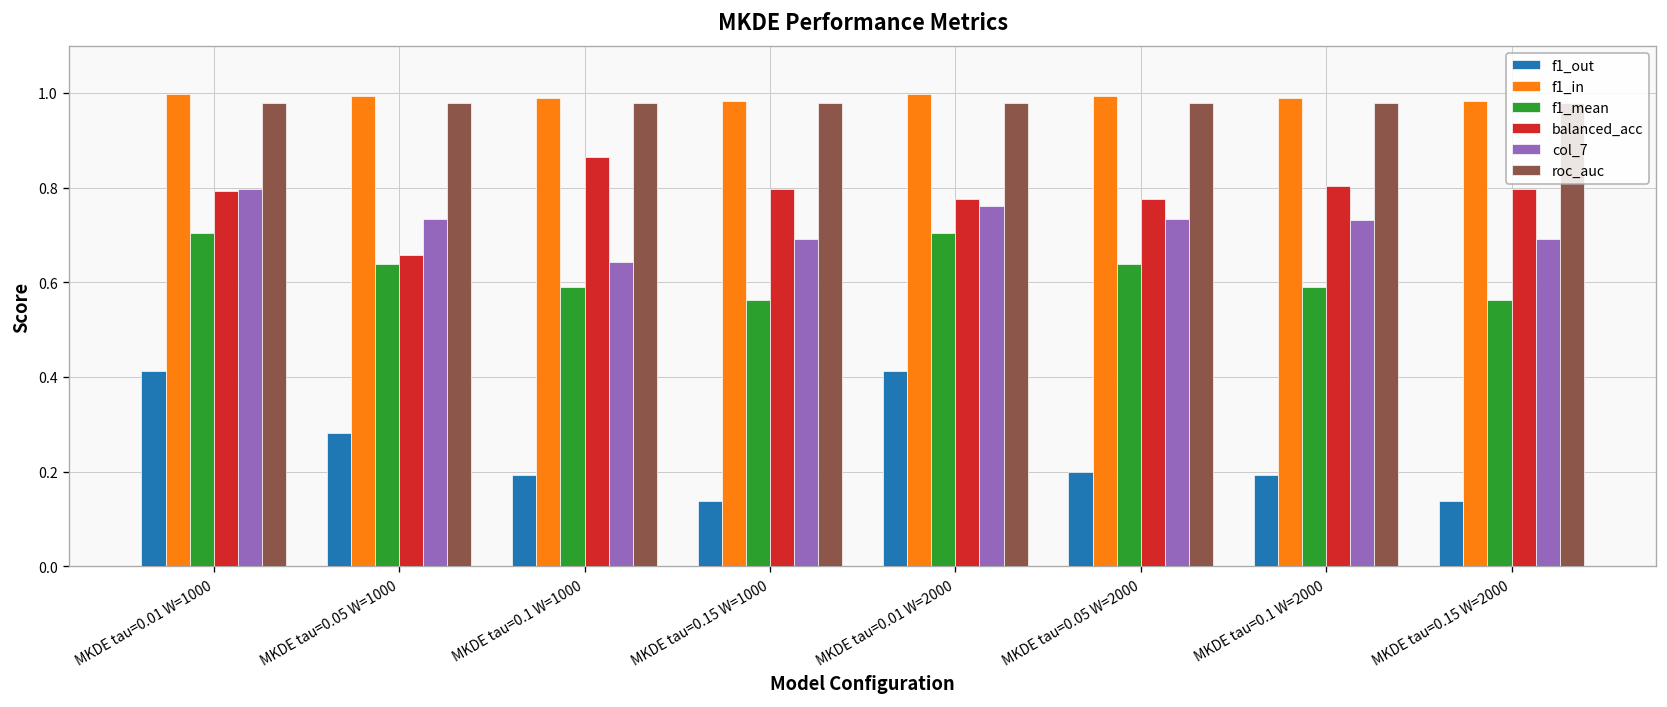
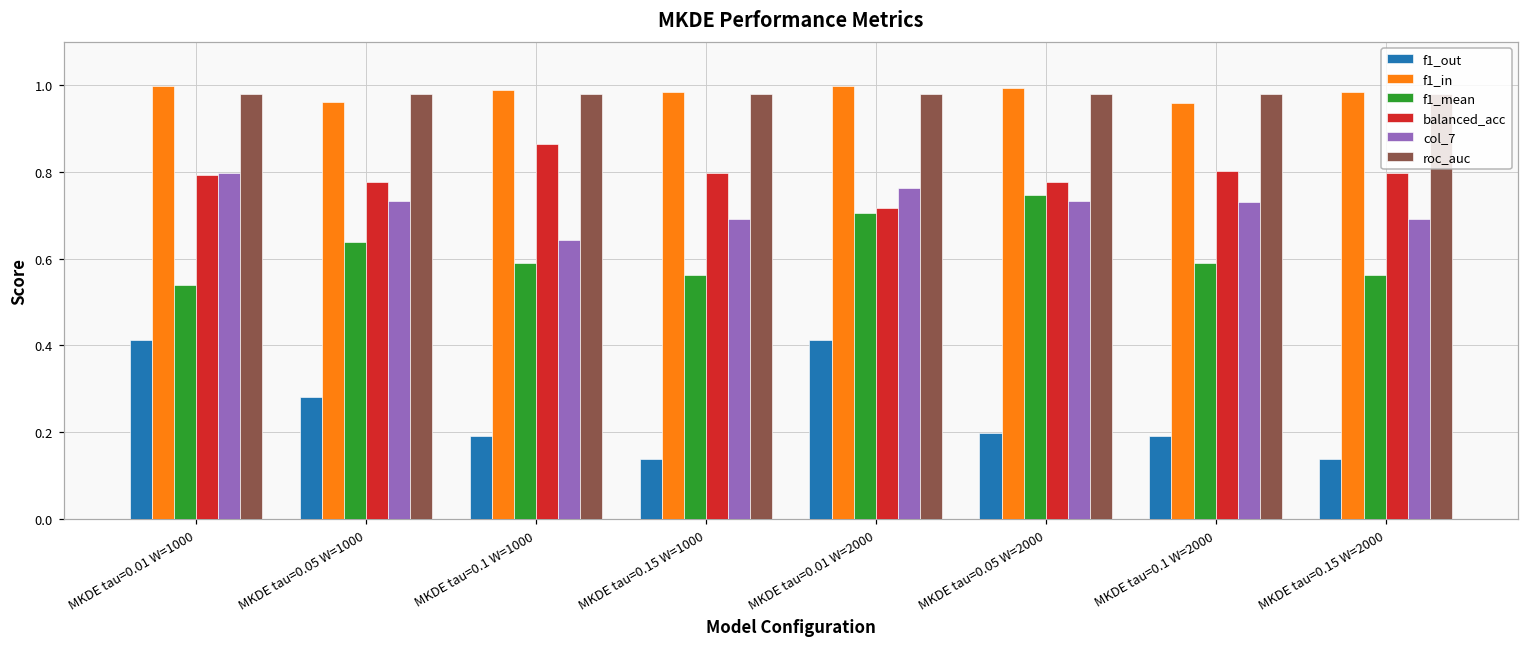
  {
    "f1_out": {
      "MKDE tau=0.01 W=1000": 0.41,
      "MKDE tau=0.05 W=1000": 0.28,
      "MKDE tau=0.1 W=1000": 0.19,
      "MKDE tau=0.15 W=1000": 0.14,
      "MKDE tau=0.01 W=2000": 0.41,
      "MKDE tau=0.05 W=2000": 0.20,
      "MKDE tau=0.1 W=2000": 0.19,
      "MKDE tau=0.15 W=2000": 0.14
    },
    "f1_in": {
      "MKDE tau=0.01 W=1000": 1.00,
-     "MKDE tau=0.05 W=1000": 0.99,
+     "MKDE tau=0.05 W=1000": 0.96,
      "MKDE tau=0.1 W=1000": 0.99,
      "MKDE tau=0.15 W=1000": 0.98,
      "MKDE tau=0.01 W=2000": 1.00,
      "MKDE tau=0.05 W=2000": 0.99,
-     "MKDE tau=0.1 W=2000": 0.99,
+     "MKDE tau=0.1 W=2000": 0.96,
      "MKDE tau=0.15 W=2000": 0.98
    },
    "f1_mean": {
-     "MKDE tau=0.01 W=1000": 0.71,
+     "MKDE tau=0.01 W=1000": 0.54,
      "MKDE tau=0.05 W=1000": 0.64,
      "MKDE tau=0.1 W=1000": 0.59,
      "MKDE tau=0.15 W=1000": 0.56,
      "MKDE tau=0.01 W=2000": 0.71,
-     "MKDE tau=0.05 W=2000": 0.64,
+     "MKDE tau=0.05 W=2000": 0.75,
      "MKDE tau=0.1 W=2000": 0.59,
      "MKDE tau=0.15 W=2000": 0.56
    },
    "balanced_acc": {
      "MKDE tau=0.01 W=1000": 0.79,
-     "MKDE tau=0.05 W=1000": 0.66,
+     "MKDE tau=0.05 W=1000": 0.78,
      "MKDE tau=0.1 W=1000": 0.87,
      "MKDE tau=0.15 W=1000": 0.80,
-     "MKDE tau=0.01 W=2000": 0.78,
+     "MKDE tau=0.01 W=2000": 0.72,
      "MKDE tau=0.05 W=2000": 0.78,
      "MKDE tau=0.1 W=2000": 0.80
    },
    "col_7": {
      "MKDE tau=0.01 W=1000": 0.80,
      "MKDE tau=0.05 W=1000": 0.73,
      "MKDE tau=0.1 W=1000": 0.64,
      "MKDE tau=0.15 W=1000": 0.69,
      "MKDE tau=0.01 W=2000": 0.76,
      "MKDE tau=0.05 W=2000": 0.73,
      "MKDE tau=0.1 W=2000": 0.73,
      "MKDE tau=0.15 W=2000": 0.69
    },
    "roc_auc": {
      "MKDE tau=0.01 W=1000": 0.98,
      "MKDE tau=0.05 W=1000": 0.98,
      "MKDE tau=0.1 W=1000": 0.98,
      "MKDE tau=0.15 W=1000": 0.98,
      "MKDE tau=0.01 W=2000": 0.98,
      "MKDE tau=0.05 W=2000": 0.98,
      "MKDE tau=0.1 W=2000": 0.98
    }
  }
